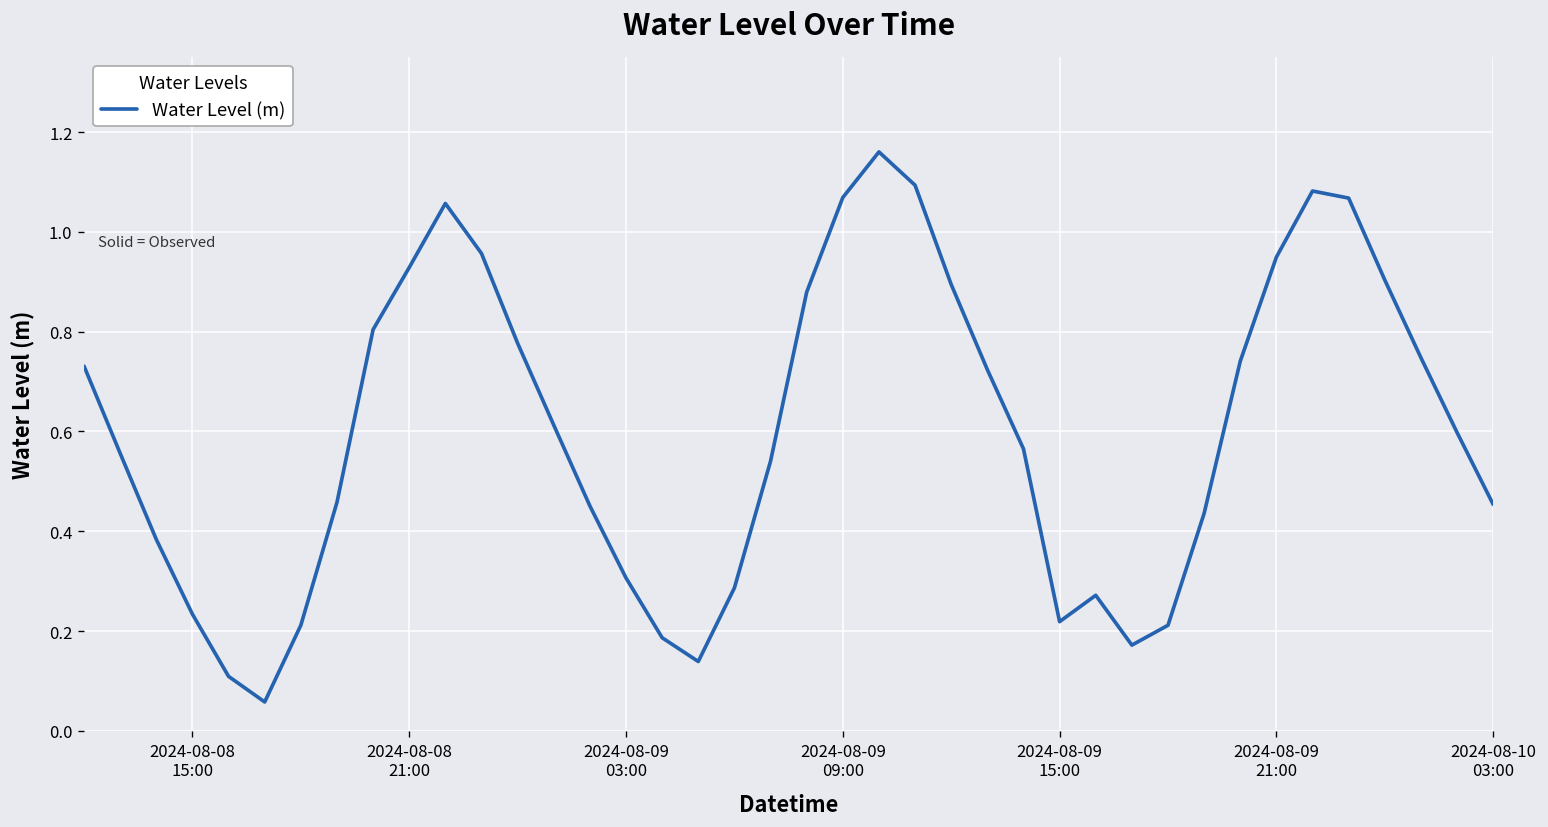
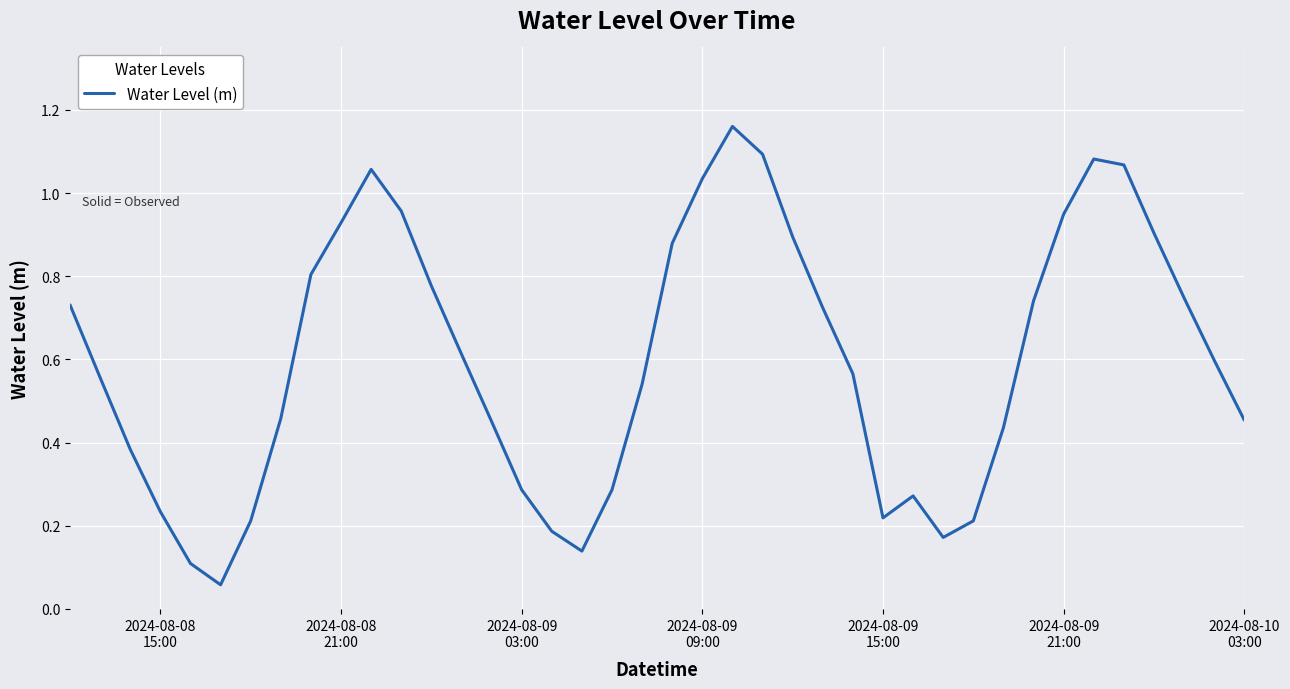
  {
    "2024-08-08 15:00": 0.23,
    "2024-08-08 21:00": 0.93,
-   "2024-08-09 03:00": 0.31,
-   "2024-08-09 09:00": 1.07,
+   "2024-08-09 03:00": 0.29,
+   "2024-08-09 09:00": 1.03,
    "2024-08-09 15:00": 0.22,
    "2024-08-09 21:00": 0.95,
    "2024-08-10 03:00": 0.45
  }
